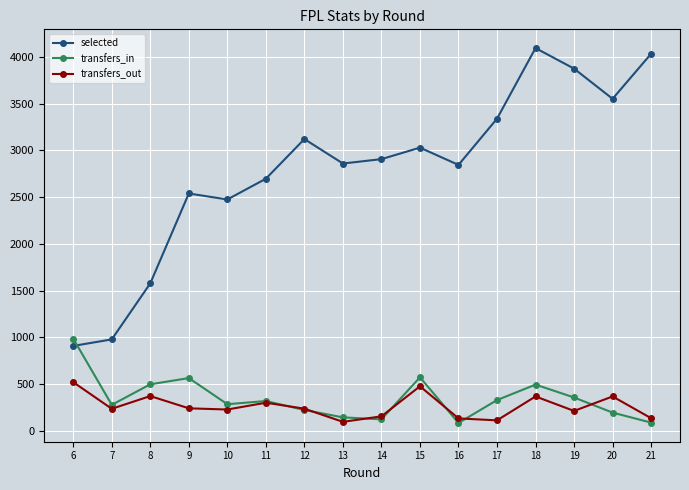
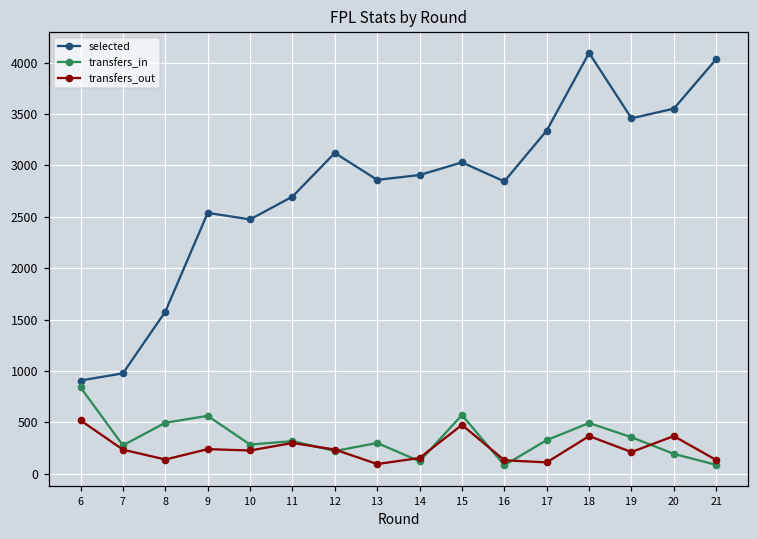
  {
    "selected": {
      "6": 900,
      "7": 1000,
      "8": 1600,
      "9": 2500,
      "10": 2500,
      "11": 2700,
      "12": 3100,
      "13": 2900,
      "14": 2900,
      "15": 3000,
      "16": 2800,
      "17": 3300,
      "18": 4100,
-     "19": 3900,
+     "19": 3500,
      "20": 3600,
      "21": 4000
    },
    "transfers_in": {
-     "6": 1000,
+     "6": 800,
      "7": 300,
      "8": 500,
      "9": 600,
      "10": 300,
-     "13": 100,
+     "13": 300,
      "14": 100,
      "15": 600,
      "16": 100,
      "17": 300,
      "18": 500,
      "19": 400,
      "20": 200,
      "21": 100
    },
    "transfers_out": {
      "6": 500,
      "7": 200,
-     "8": 400,
+     "8": 100,
      "9": 200,
      "10": 200,
      "13": 100,
      "14": 200,
      "15": 500,
      "16": 100,
      "17": 100,
      "18": 400,
      "19": 200,
      "20": 400,
      "21": 100
    }
  }
